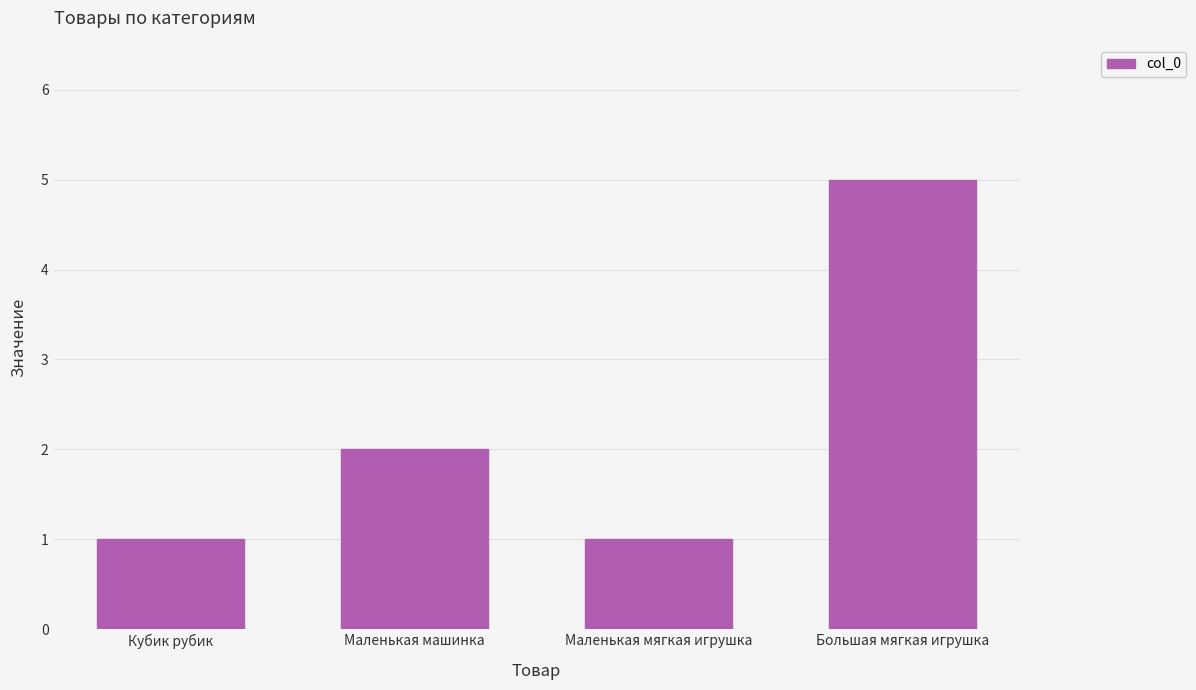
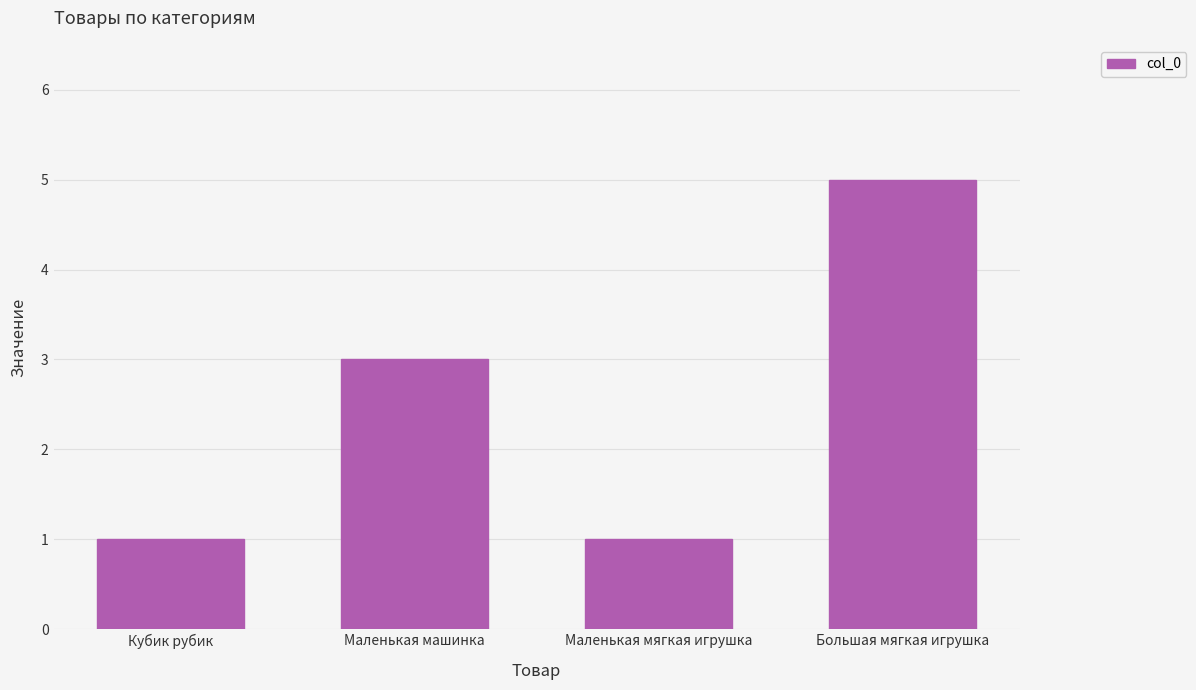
  {
    "Кубик рубик": 1,
-   "Маленькая машинка": 2,
+   "Маленькая машинка": 3,
    "Маленькая мягкая игрушка": 1,
    "Большая мягкая игрушка": 5
  }
